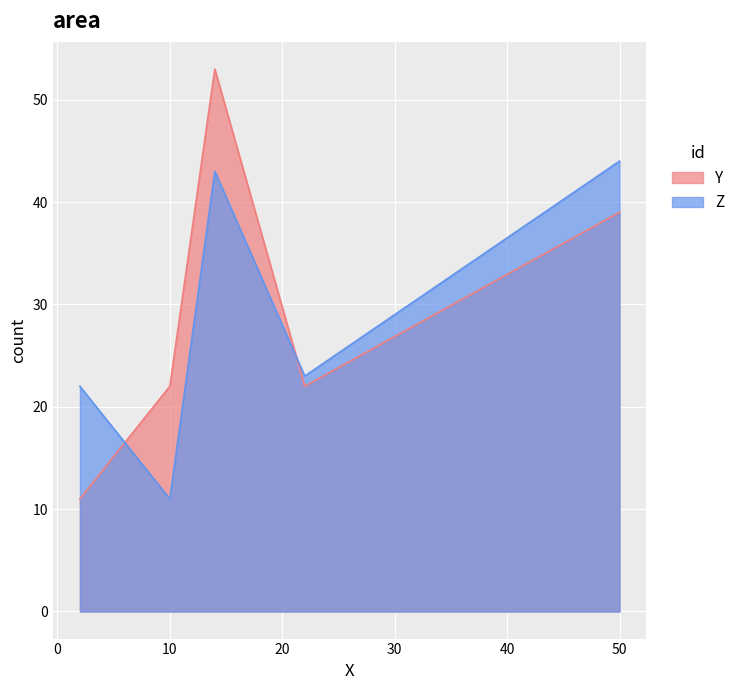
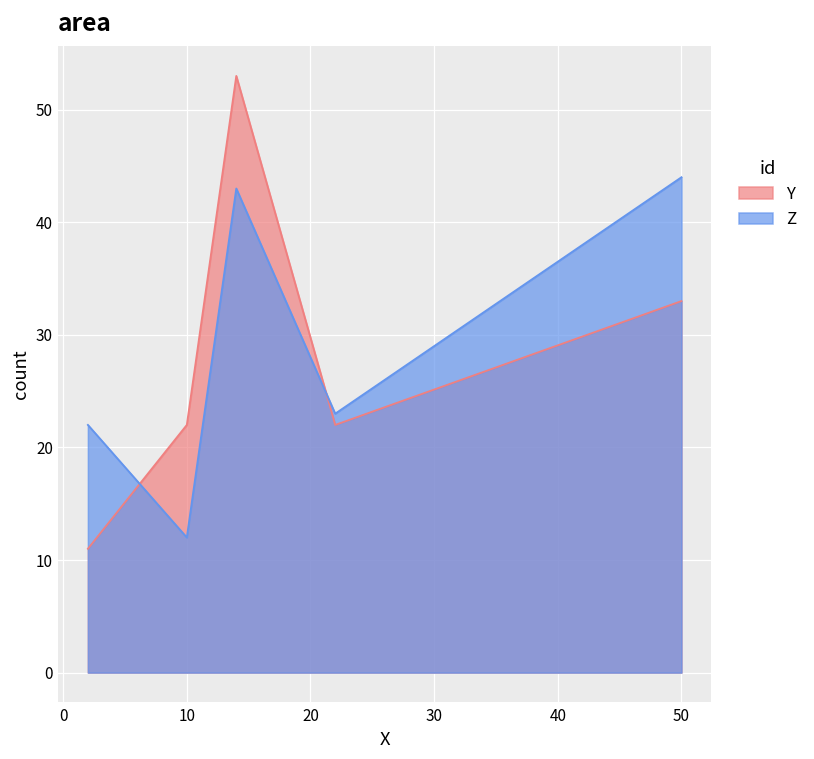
  {
    "Y": {
      "10": 22,
-     "50": 39
+     "50": 33
    },
    "Z": {
-     "10": 11,
+     "10": 12,
      "50": 44
    }
  }
